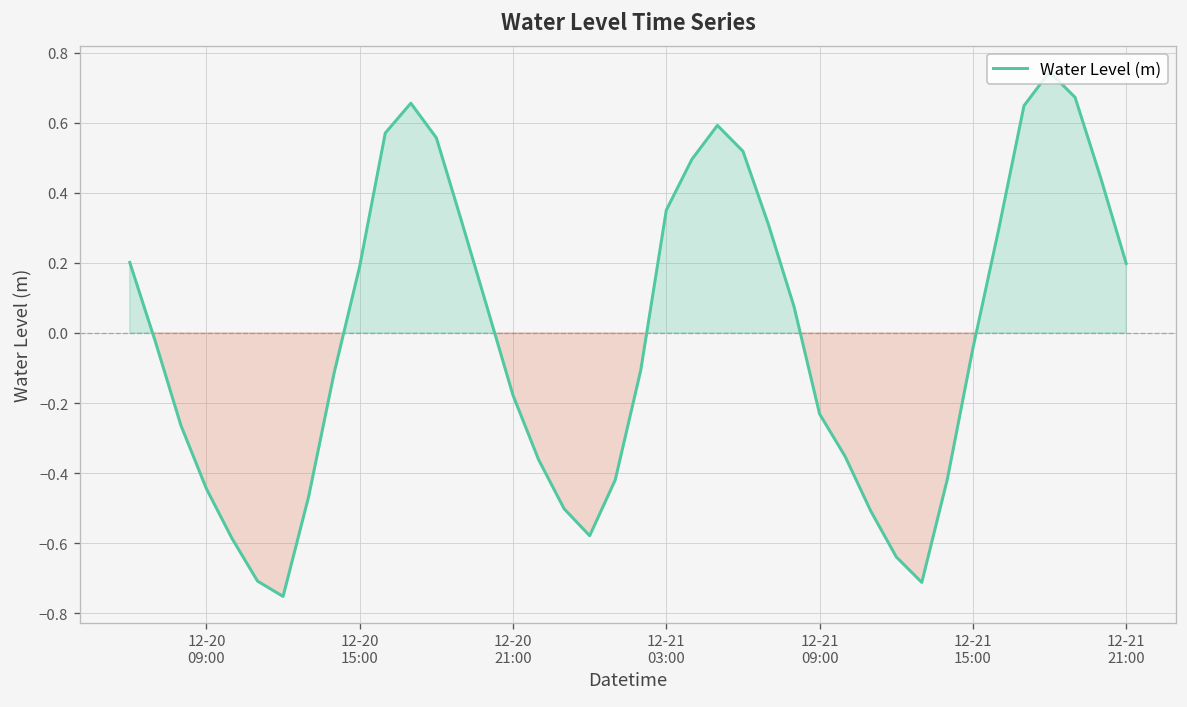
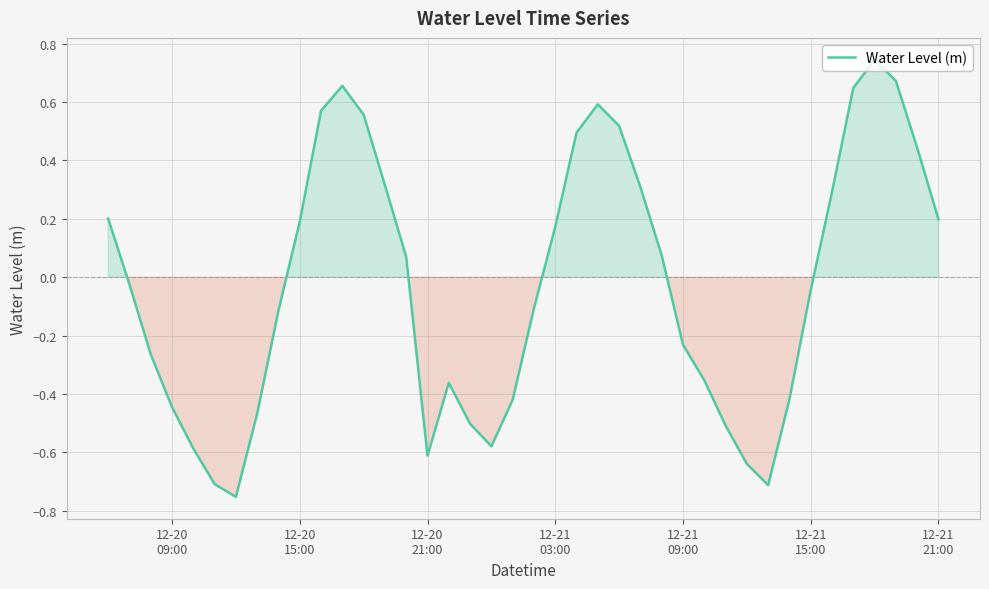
  {
    "12-20 09:00": -0.44,
    "12-20 15:00": 0.19,
-   "12-20 21:00": -0.18,
-   "12-21 03:00": 0.35,
+   "12-20 21:00": -0.61,
+   "12-21 03:00": 0.17,
    "12-21 09:00": -0.23,
    "12-21 15:00": -0.04,
    "12-21 21:00": 0.20
  }
